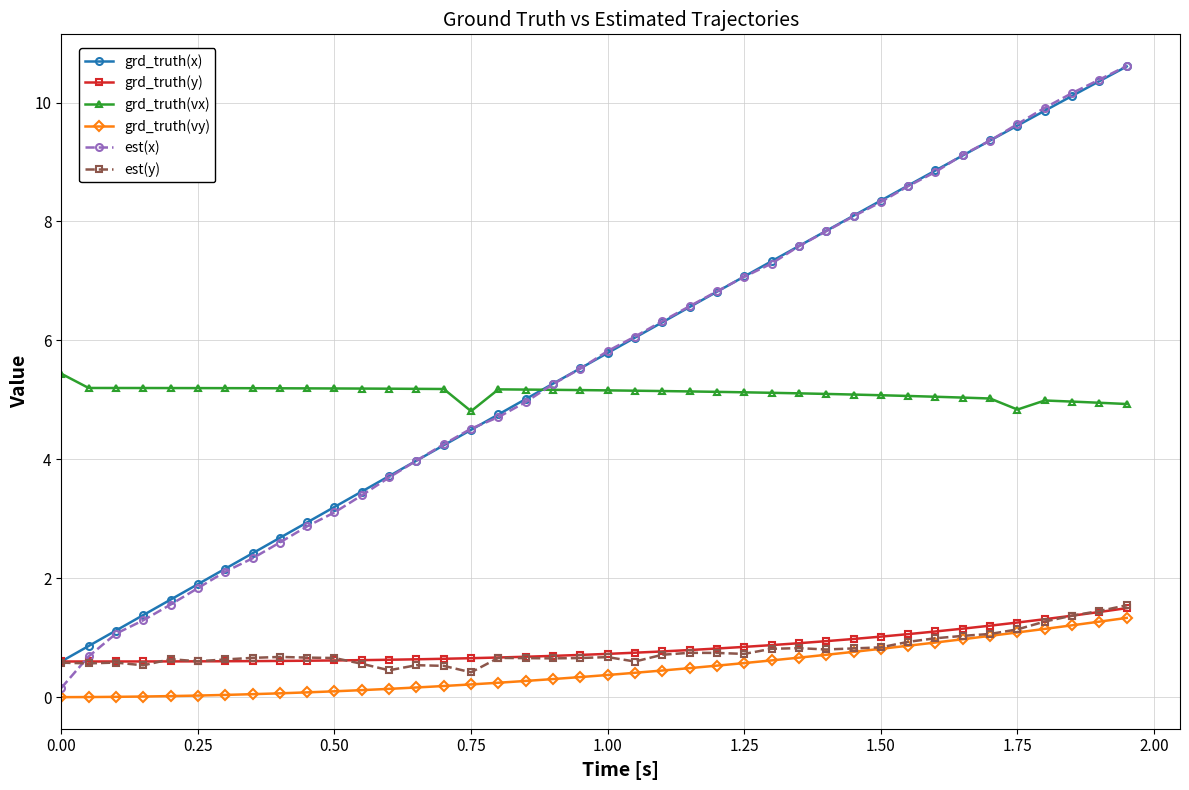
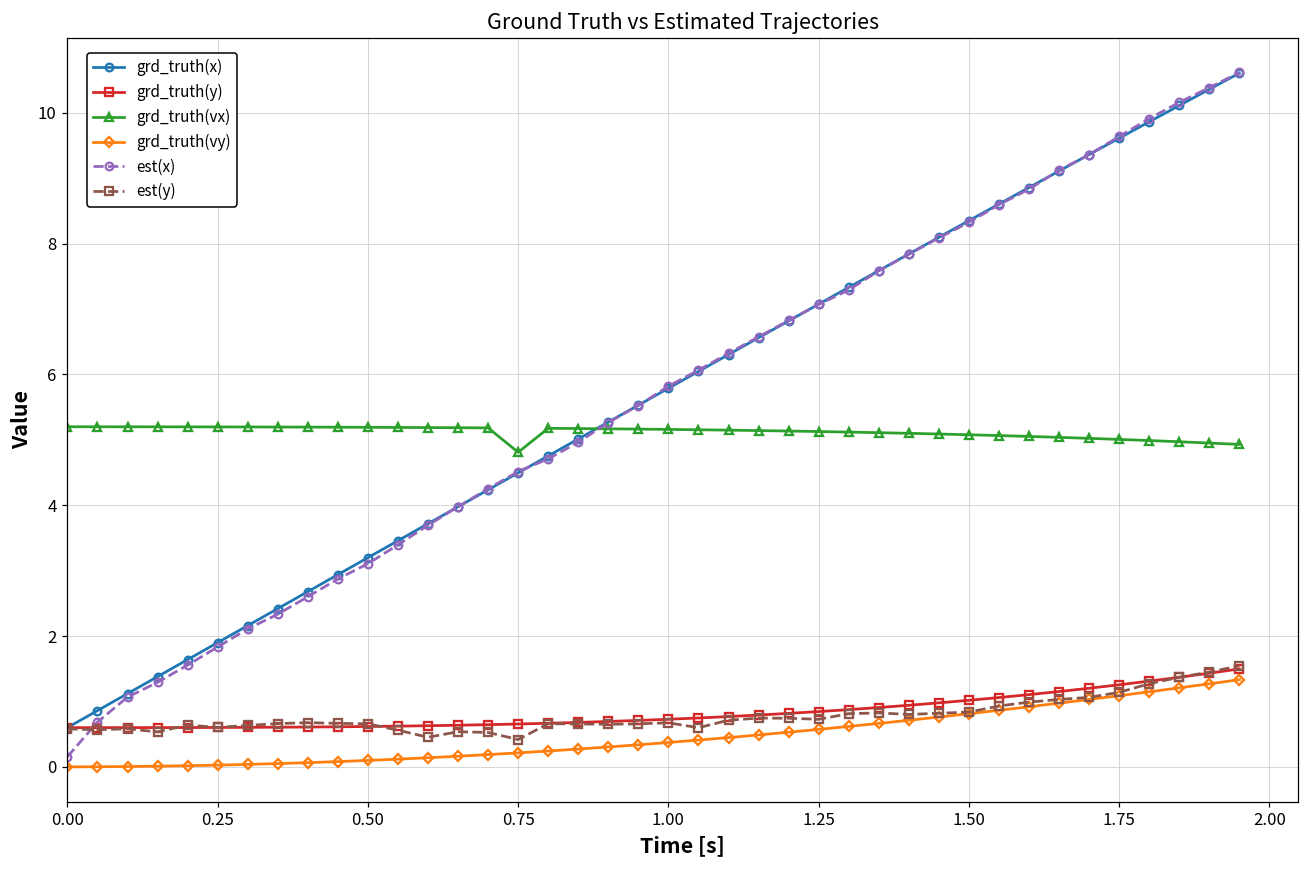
  {
    "grd_truth(x)": {
      "0.25": 1.9,
      "0.50": 3.2
    },
    "grd_truth(y)": {
      "0.75": 0.7,
      "1.00": 0.7,
      "1.25": 0.8,
      "1.50": 1.0,
      "1.75": 1.3
    },
    "grd_truth(vx)": {
-     "0.00": 5.4,
+     "0.00": 5.2,
      "0.25": 5.2,
      "0.50": 5.2,
      "0.75": 4.8,
      "1.00": 5.2,
      "1.25": 5.1,
      "1.50": 5.1,
-     "1.75": 4.8
+     "1.75": 5.0
    },
    "grd_truth(vy)": {
      "0.00": 0.0,
      "0.25": 0.0,
      "0.50": 0.1,
      "0.75": 0.2,
      "1.00": 0.4,
      "1.25": 0.6,
      "1.75": 1.1
    },
    "est(x)": {
      "0.00": 0.2,
      "0.25": 1.8,
      "0.50": 3.1
    },
    "est(y)": {
      "0.75": 0.4,
      "1.00": 0.7,
      "1.25": 0.7,
      "1.75": 1.1
    }
  }
